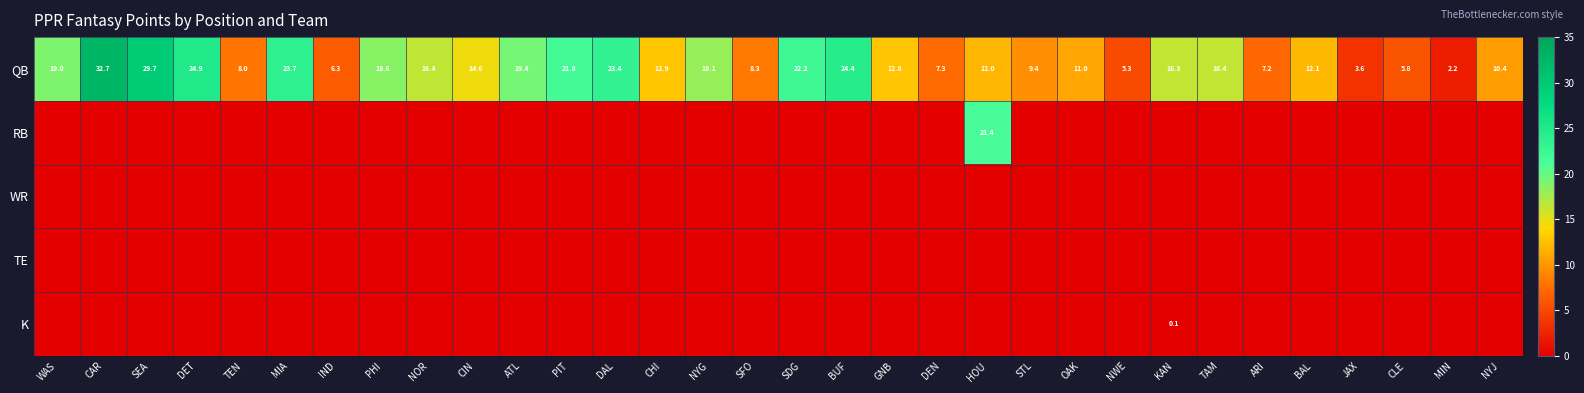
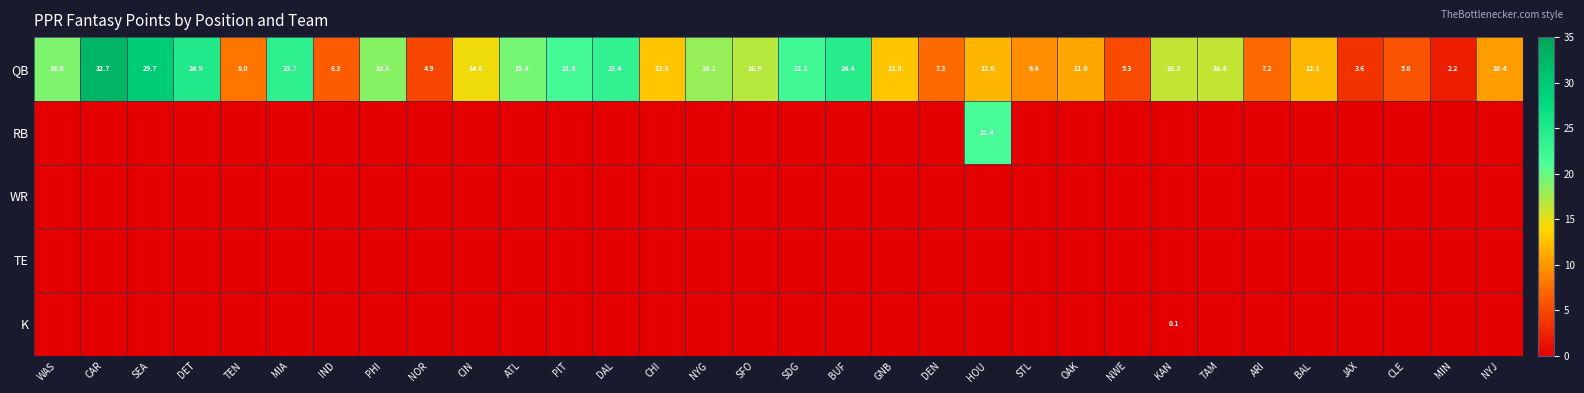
  {
    "QB": {
      "WAS": 19.0,
      "CAR": 32.7,
      "SEA": 29.7,
      "DET": 24.9,
      "TEN": 8.0,
      "MIA": 23.7,
      "IND": 6.3,
      "PHI": 18.6,
-     "NOR": 16.4,
+     "NOR": 4.9,
      "CIN": 14.6,
      "ATL": 19.4,
      "PIT": 21.8,
      "DAL": 23.4,
      "CHI": 12.9,
      "NYG": 18.1,
-     "SFO": 8.3,
+     "SFO": 16.9,
      "SDG": 22.2,
      "BUF": 24.4,
      "GNB": 12.8,
      "DEN": 7.3,
      "HOU": 12.0,
      "STL": 9.4,
      "OAK": 11.0,
      "NWE": 5.3,
      "KAN": 16.3,
      "TAM": 16.4,
      "ARI": 7.2,
      "BAL": 12.1,
      "JAX": 3.6,
      "CLE": 5.8,
      "MIN": 2.2,
      "NYJ": 10.4
    },
    "RB": {
      "HOU": 21.4
    },
    "K": {
      "KAN": 0.1
    }
  }
